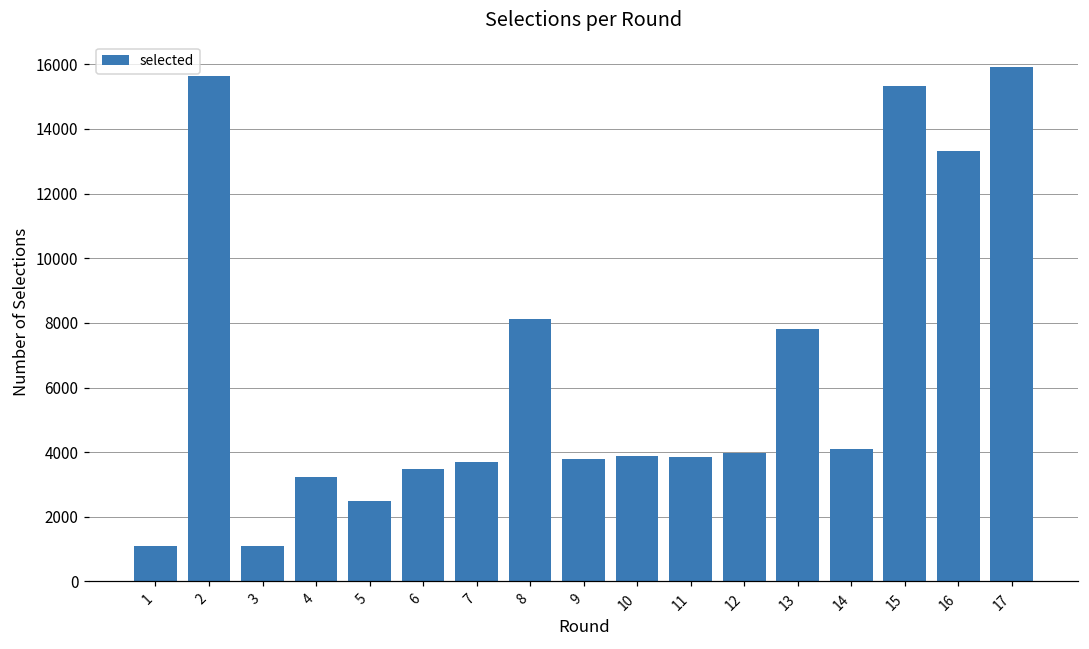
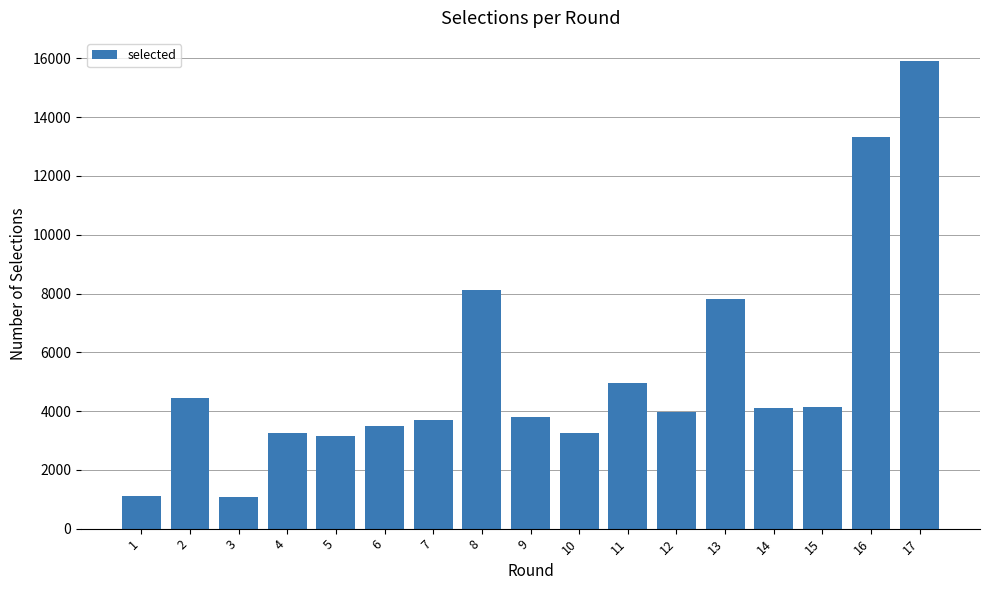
  {
    "1": 1100,
-   "2": 15600,
+   "2": 4400,
    "3": 1100,
    "4": 3200,
-   "5": 2500,
+   "5": 3200,
    "6": 3500,
    "7": 3700,
    "8": 8100,
    "9": 3800,
-   "10": 3900,
-   "11": 3900,
+   "10": 3300,
+   "11": 4900,
    "12": 4000,
    "13": 7800,
    "14": 4100,
-   "15": 15300,
+   "15": 4100,
    "16": 13300,
    "17": 15900
  }
